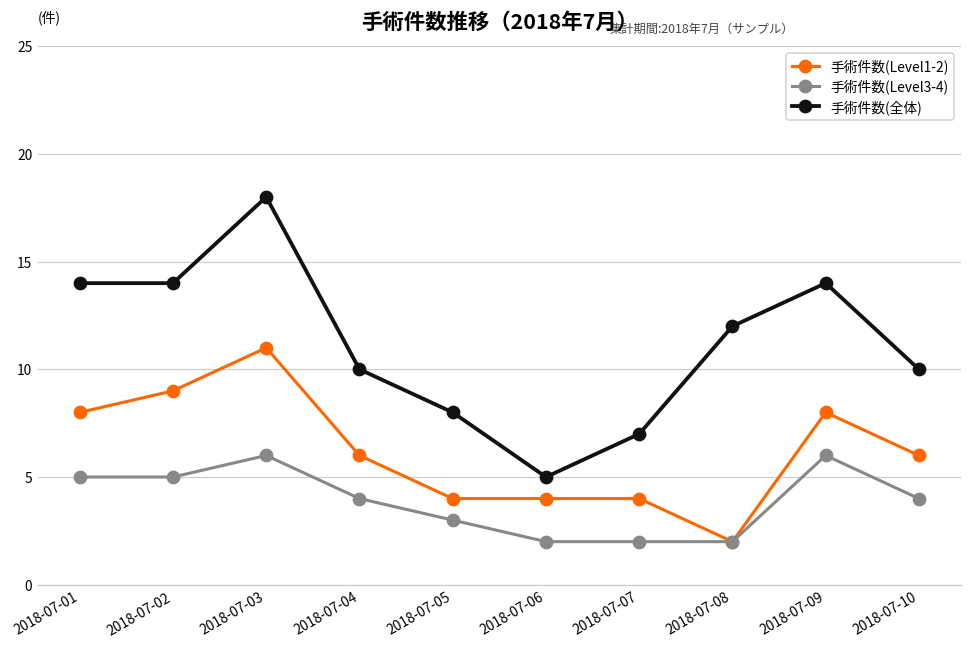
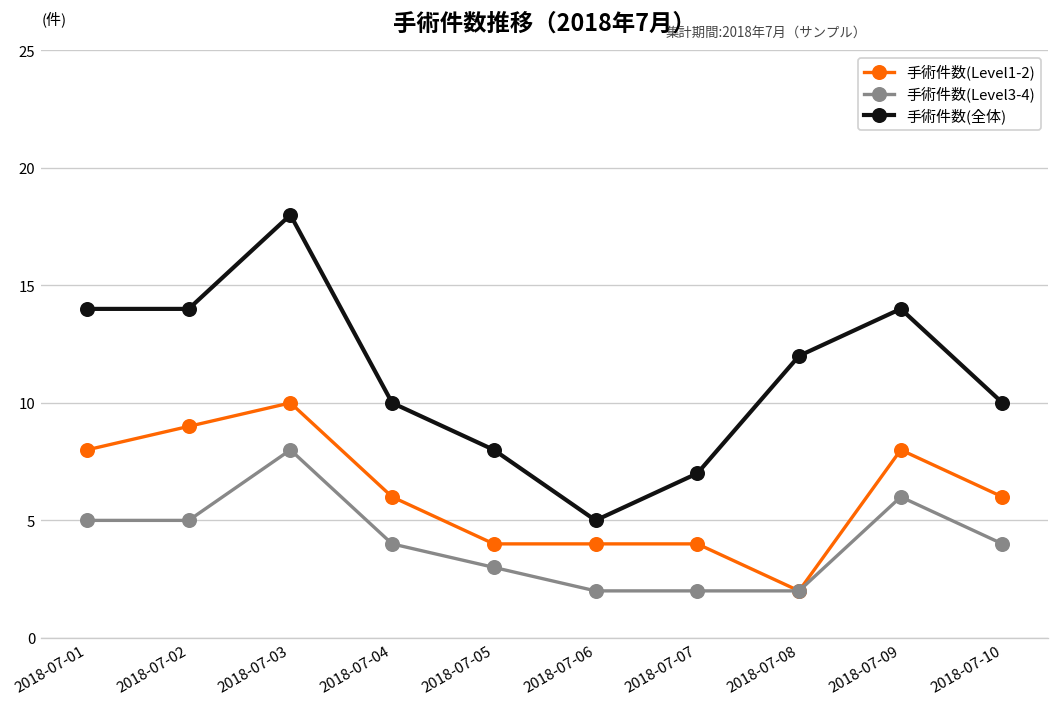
  {
    "手術件数(Level1-2)": {
      "2018-07-01": 8,
      "2018-07-02": 9,
-     "2018-07-03": 11,
+     "2018-07-03": 10,
      "2018-07-04": 6,
      "2018-07-05": 4,
      "2018-07-06": 4,
      "2018-07-07": 4,
      "2018-07-09": 8,
      "2018-07-10": 6
    },
    "手術件数(Level3-4)": {
      "2018-07-01": 5,
      "2018-07-02": 5,
-     "2018-07-03": 6,
+     "2018-07-03": 8,
      "2018-07-04": 4,
      "2018-07-05": 3,
      "2018-07-06": 2,
      "2018-07-07": 2,
      "2018-07-09": 6,
      "2018-07-10": 4
    },
    "手術件数(全体)": {
      "2018-07-01": 14,
      "2018-07-02": 14,
      "2018-07-03": 18,
      "2018-07-04": 10,
      "2018-07-05": 8,
      "2018-07-06": 5,
      "2018-07-07": 7,
      "2018-07-08": 12,
      "2018-07-09": 14,
      "2018-07-10": 10
    }
  }
